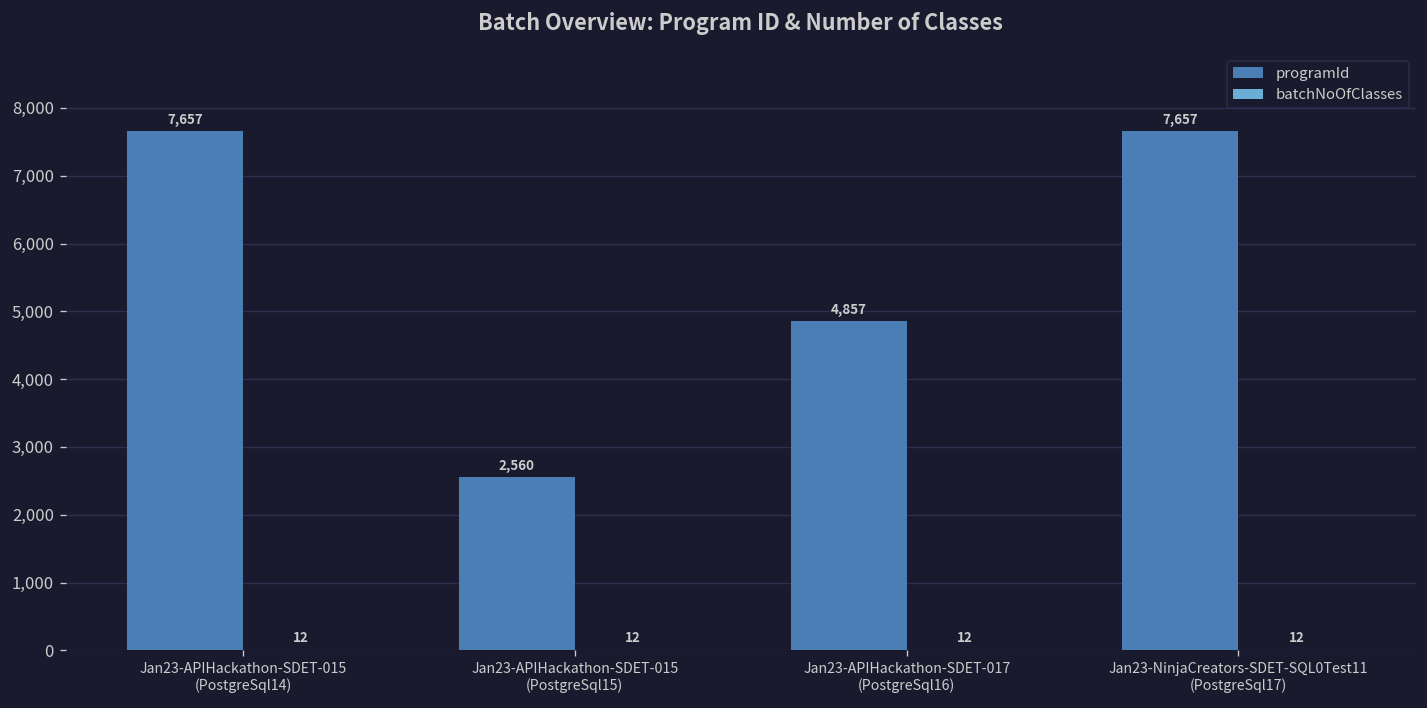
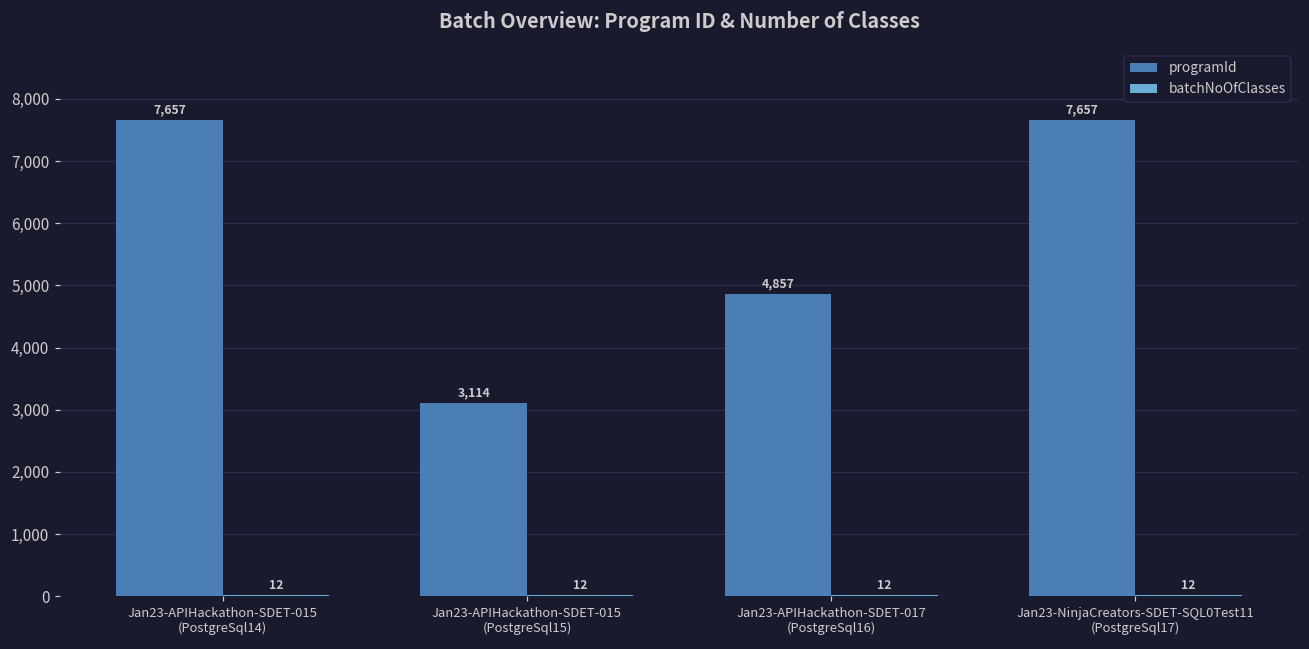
  {
    "programId": {
      "Jan23-APIHackathon-SDET-015 (PostgreSql14)": "7,657",
-     "Jan23-APIHackathon-SDET-015 (PostgreSql15)": "2,560",
+     "Jan23-APIHackathon-SDET-015 (PostgreSql15)": "3,114",
      "Jan23-APIHackathon-SDET-017 (PostgreSql16)": "4,857",
      "Jan23-NinjaCreators-SDET-SQL0Test11 (PostgreSql17)": "7,657"
    },
    "batchNoOfClasses": {
      "Jan23-APIHackathon-SDET-015 (PostgreSql14)": "12",
      "Jan23-APIHackathon-SDET-015 (PostgreSql15)": "12",
      "Jan23-APIHackathon-SDET-017 (PostgreSql16)": "12",
      "Jan23-NinjaCreators-SDET-SQL0Test11 (PostgreSql17)": "12"
    }
  }
